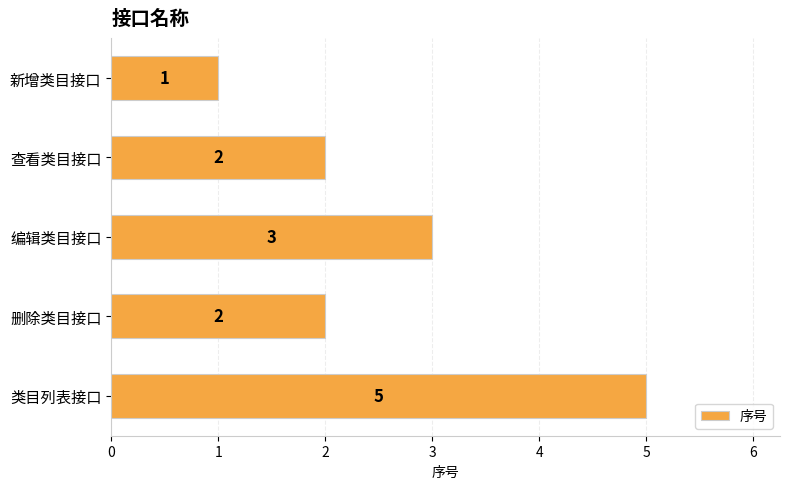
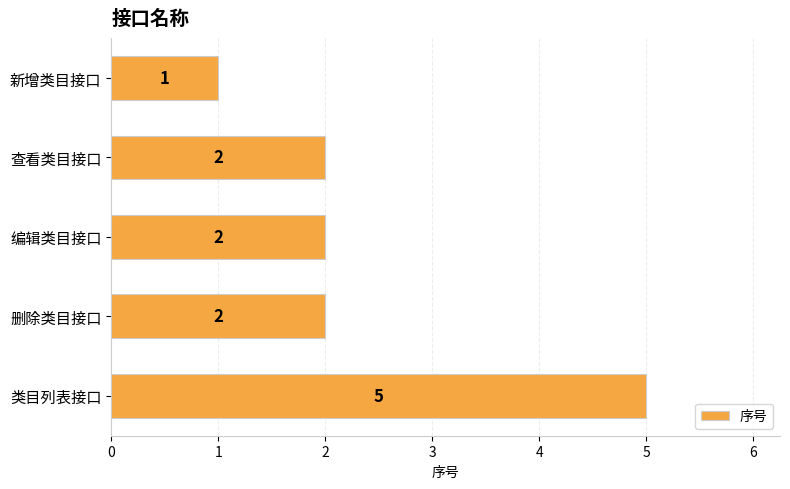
  {
    "新增类目接口": 1,
    "查看类目接口": 2,
-   "编辑类目接口": 3,
+   "编辑类目接口": 2,
    "删除类目接口": 2,
    "类目列表接口": 5
  }
